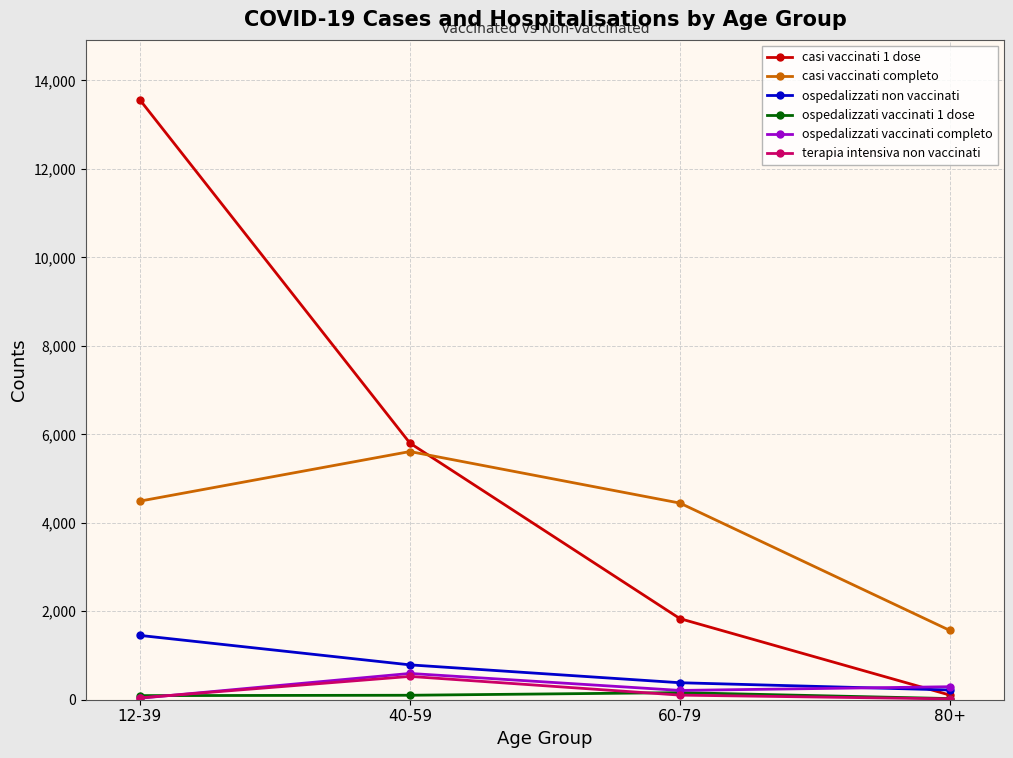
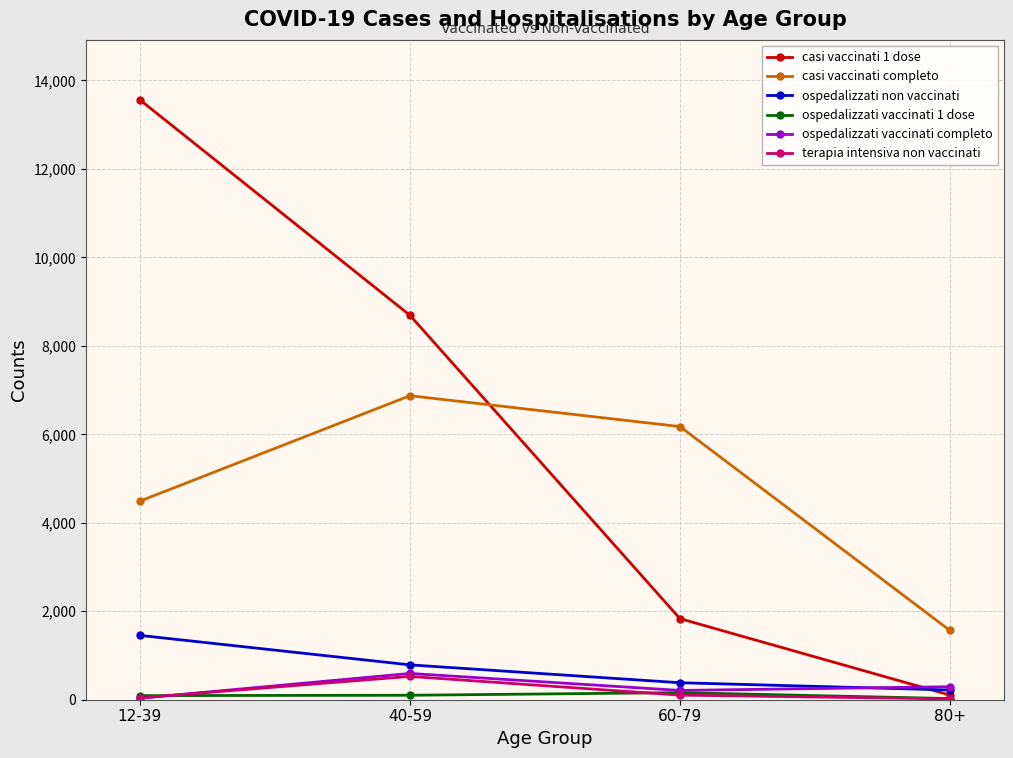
  {
    "casi vaccinati 1 dose": {
      "12-39": "13,600",
-     "40-59": "5,800",
+     "40-59": "8,700",
      "60-79": "1,800",
      "80+": "100"
    },
    "casi vaccinati completo": {
      "12-39": "4,500",
-     "40-59": "5,600",
-     "60-79": "4,400",
+     "40-59": "6,900",
+     "60-79": "6,200",
      "80+": "1,600"
    },
    "ospedalizzati non vaccinati": {
      "12-39": "1,500",
      "40-59": "800",
      "60-79": "400",
      "80+": "200"
    },
    "ospedalizzati vaccinati 1 dose": {
      "40-59": "100"
    },
    "ospedalizzati vaccinati completo": {
      "40-59": "600",
      "80+": "300"
    },
    "terapia intensiva non vaccinati": {
      "40-59": "500"
    }
  }
